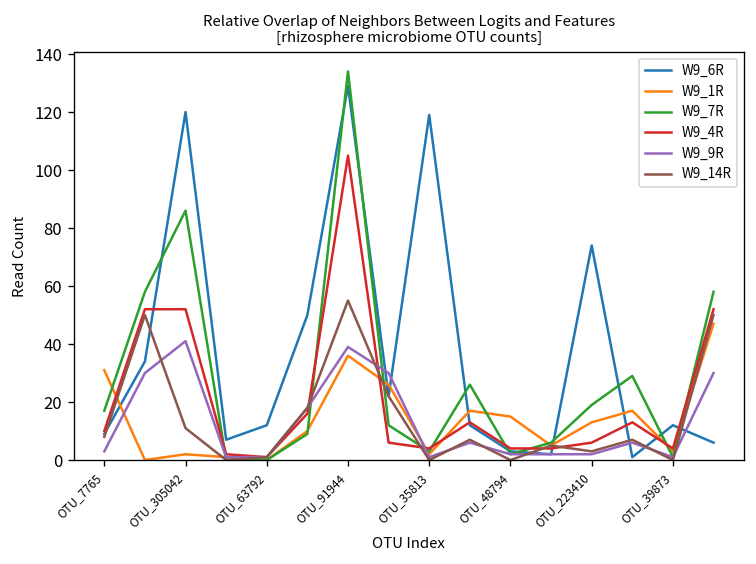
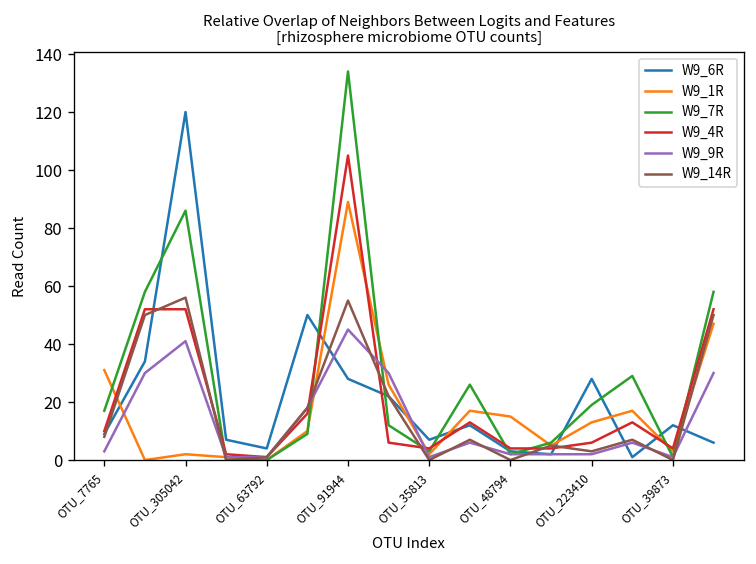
  {
    "W9_6R": {
      "OTU_305042": 120,
-     "OTU_63792": 12,
-     "OTU_91944": 129,
-     "OTU_35813": 119,
-     "OTU_223410": 74,
+     "OTU_63792": 4,
+     "OTU_91944": 28,
+     "OTU_35813": 7,
+     "OTU_223410": 28,
      "OTU_39873": 12
    },
    "W9_1R": {
      "OTU_7765": 31,
      "OTU_305042": 2,
-     "OTU_91944": 36,
+     "OTU_91944": 89,
      "OTU_48794": 15,
      "OTU_223410": 13
    },
    "W9_7R": {
      "OTU_7765": 17,
      "OTU_305042": 86,
      "OTU_91944": 134,
      "OTU_223410": 19
    },
    "W9_4R": {
      "OTU_305042": 52,
      "OTU_91944": 105,
      "OTU_223410": 6
    },
    "W9_9R": {
      "OTU_7765": 3,
      "OTU_305042": 41,
-     "OTU_91944": 39
+     "OTU_91944": 45
    },
    "W9_14R": {
-     "OTU_305042": 11,
+     "OTU_305042": 56,
      "OTU_91944": 55,
      "OTU_48794": 0
    }
  }
